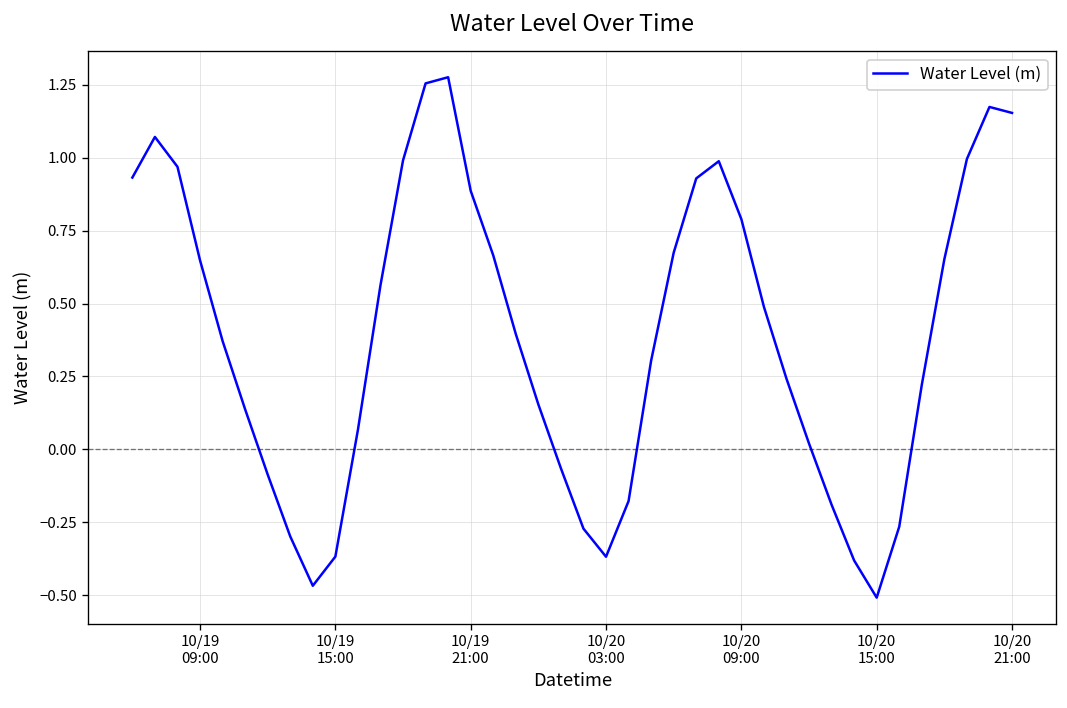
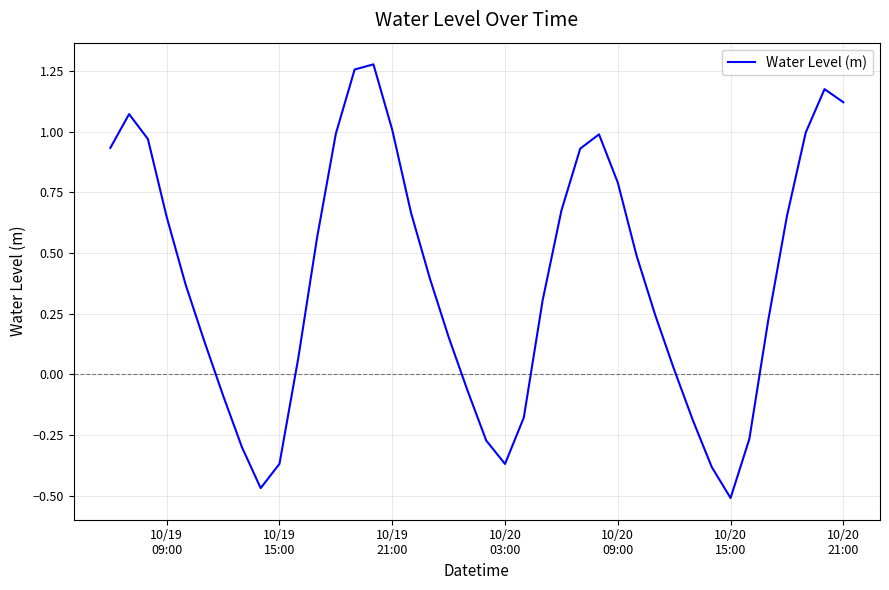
  {
    "10/19 09:00": 0.65,
    "10/19 15:00": -0.37,
-   "10/19 21:00": 0.89,
+   "10/19 21:00": 1.01,
    "10/20 03:00": -0.37,
    "10/20 09:00": 0.79,
    "10/20 15:00": -0.51,
-   "10/20 21:00": 1.15
+   "10/20 21:00": 1.12
  }
